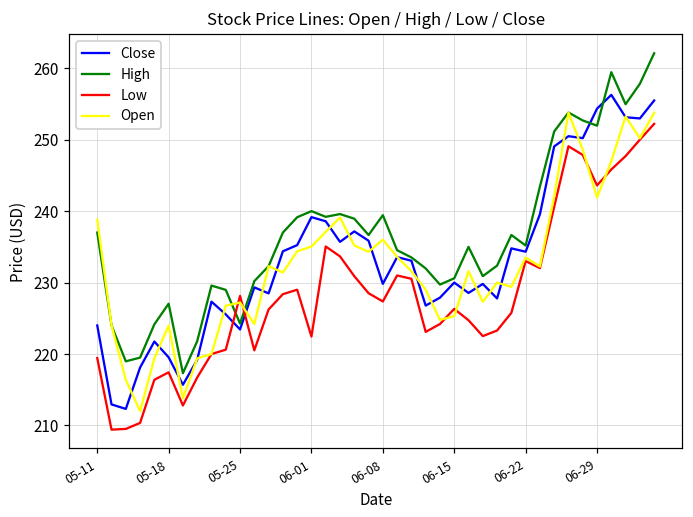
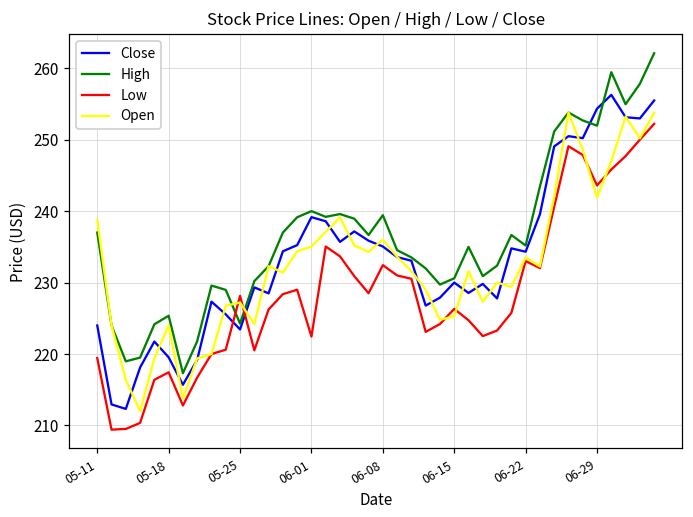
  {
    "Close": {
      "05-11": 224,
      "05-18": 220,
      "05-25": 223,
      "06-01": 239,
-     "06-08": 230,
+     "06-08": 235,
      "06-15": 230,
      "06-22": 234,
      "06-29": 254
    },
    "High": {
      "05-11": 237,
-     "05-18": 227,
+     "05-18": 225,
      "05-25": 224,
      "06-01": 240,
      "06-08": 239,
      "06-15": 231,
      "06-22": 235,
      "06-29": 252
    },
    "Low": {
      "05-11": 219,
      "05-18": 217,
      "05-25": 228,
      "06-01": 222,
-     "06-08": 227,
+     "06-08": 232,
      "06-15": 226,
      "06-22": 233,
      "06-29": 244
    },
    "Open": {
      "05-11": 239,
      "05-18": 224,
      "05-25": 227,
      "06-01": 235,
      "06-08": 236,
      "06-15": 225,
      "06-22": 234,
      "06-29": 242
    }
  }
